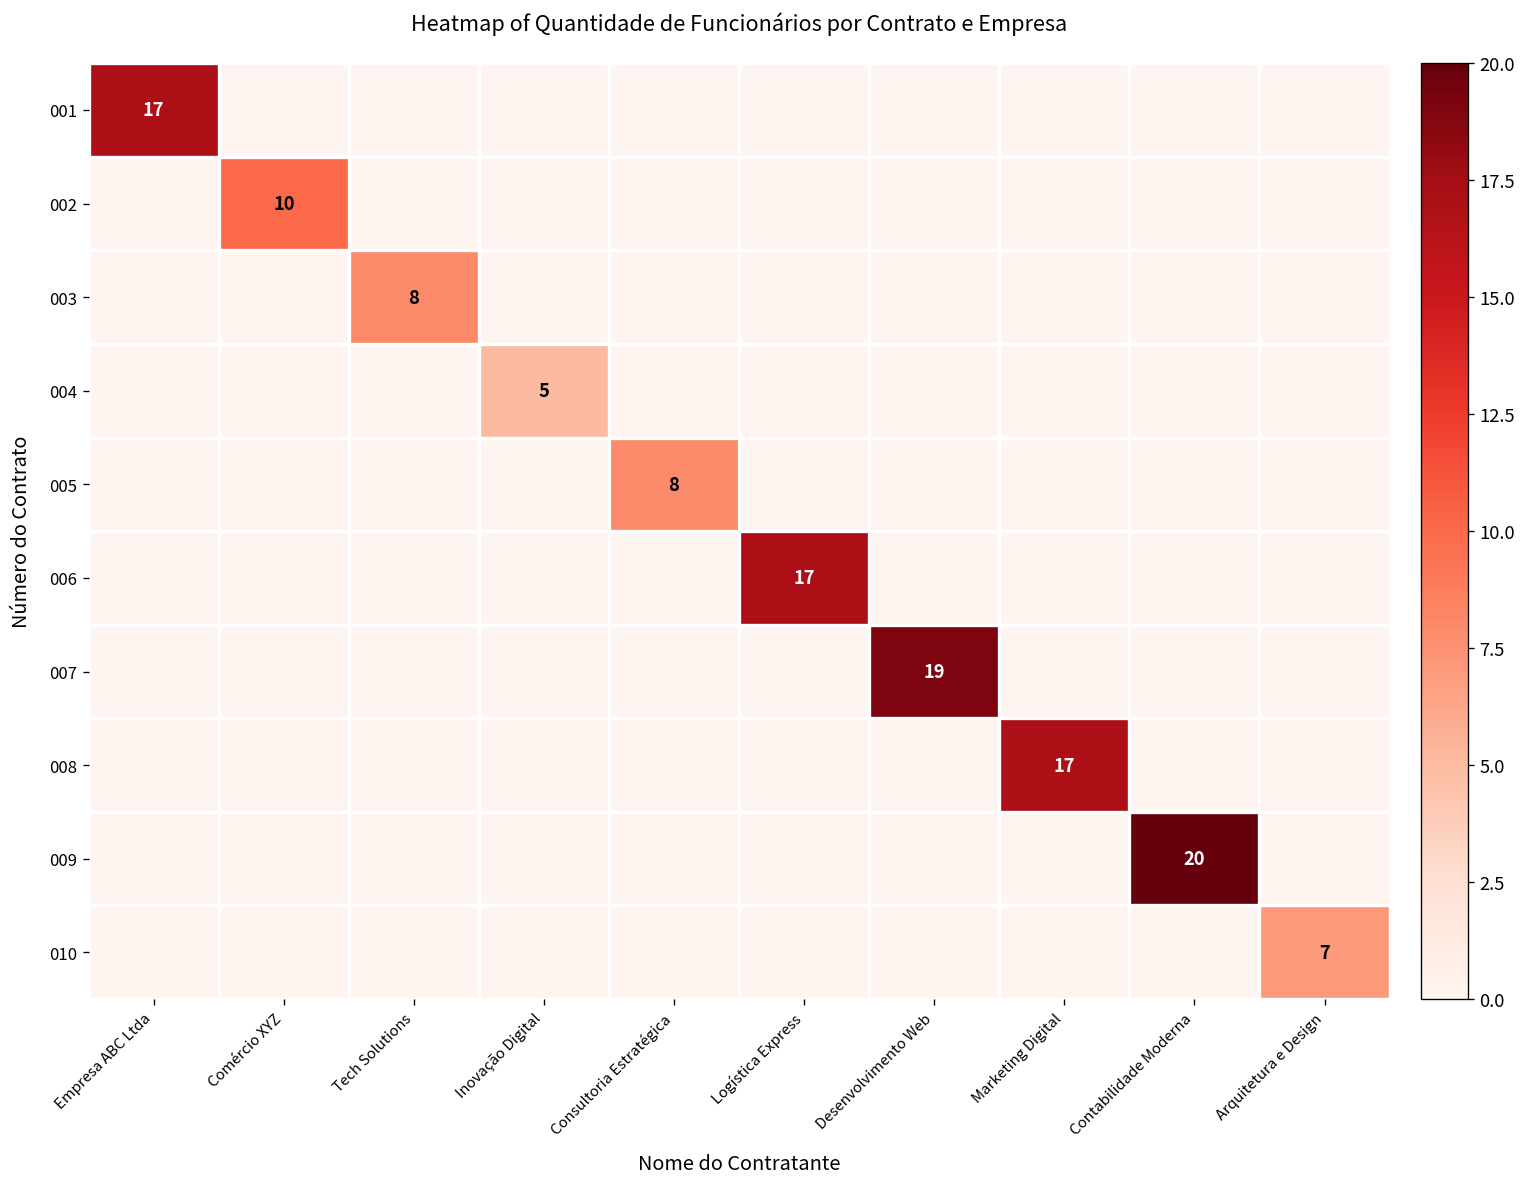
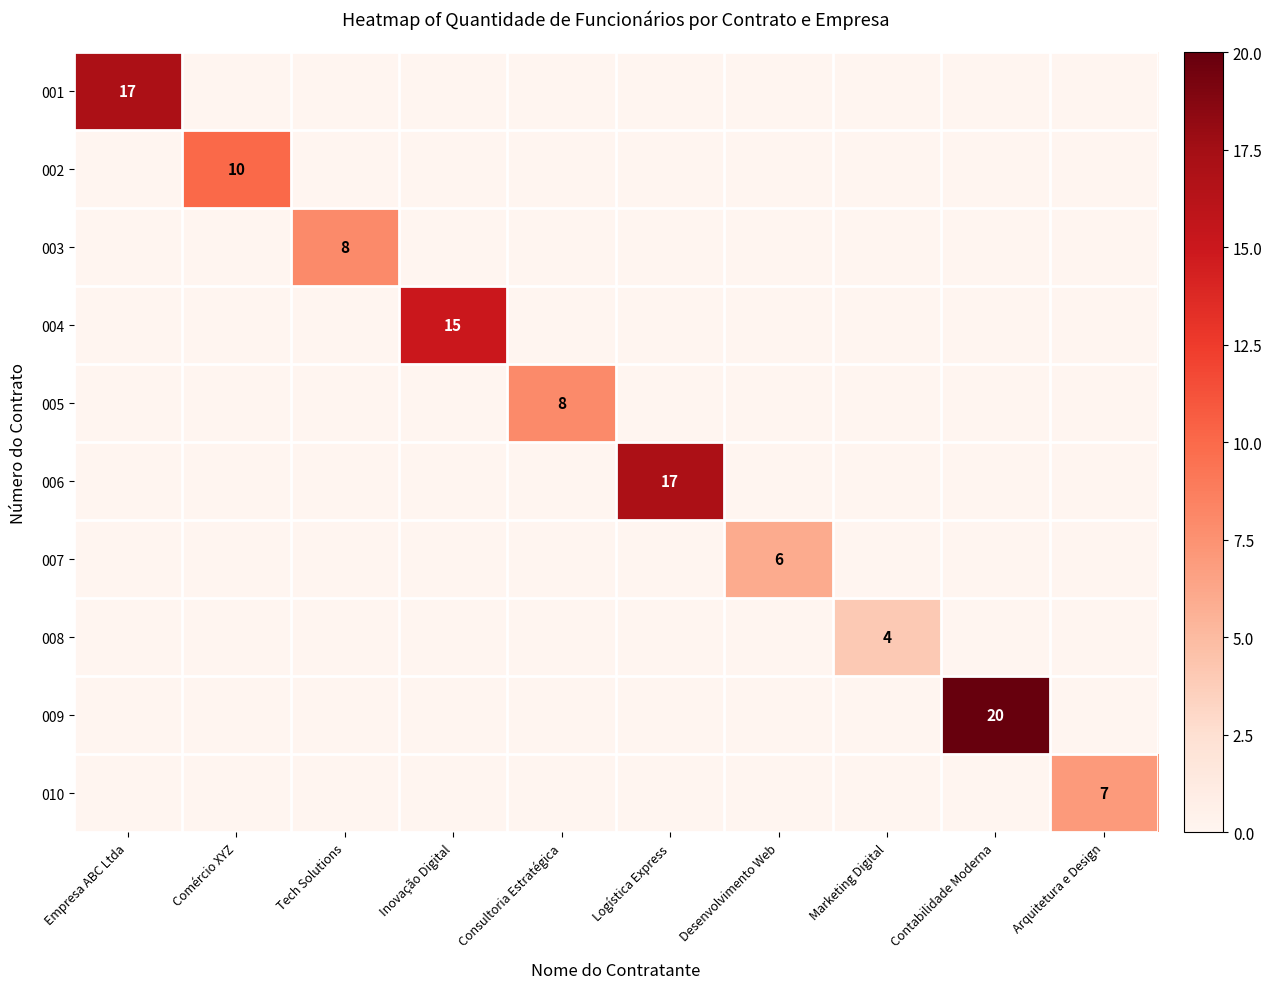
  {
    "001": {
      "Empresa ABC Ltda": 17
    },
    "002": {
      "Comércio XYZ": 10
    },
    "003": {
      "Tech Solutions": 8
    },
    "004": {
-     "Inovação Digital": 5
+     "Inovação Digital": 15
    },
    "005": {
      "Consultoria Estratégica": 8
    },
    "006": {
      "Logística Express": 17
    },
    "007": {
-     "Desenvolvimento Web": 19
+     "Desenvolvimento Web": 6
    },
    "008": {
-     "Marketing Digital": 17
+     "Marketing Digital": 4
    },
    "009": {
      "Contabilidade Moderna": 20
    },
    "010": {
      "Arquitetura e Design": 7
    }
  }
